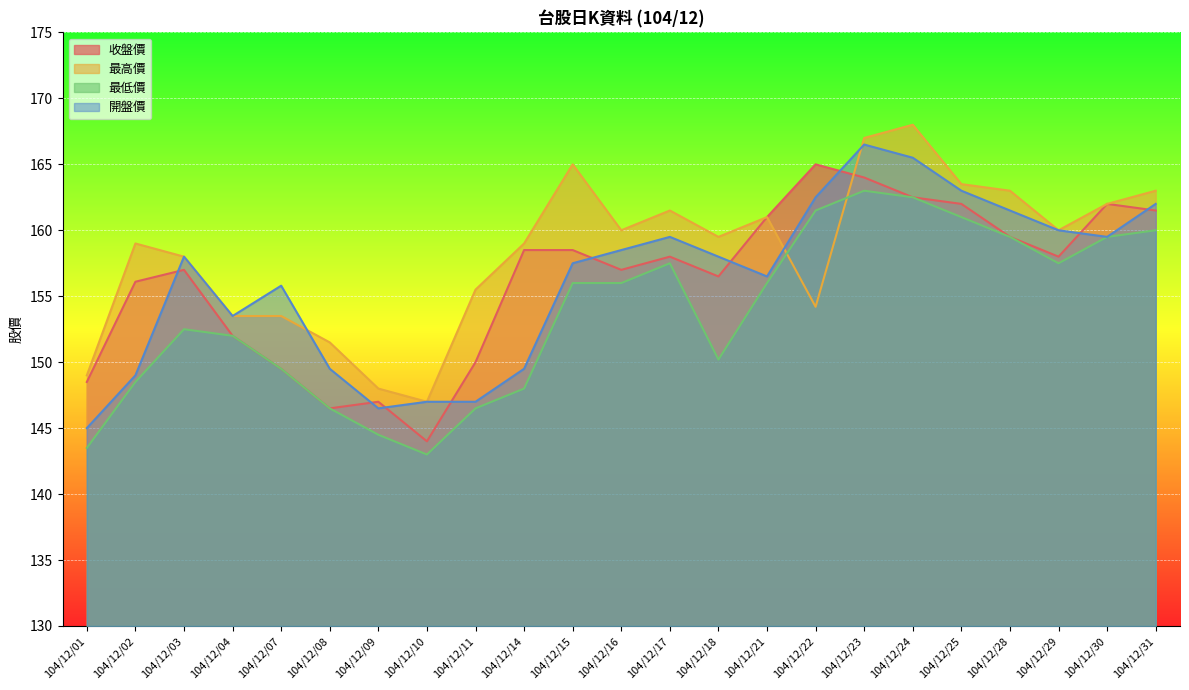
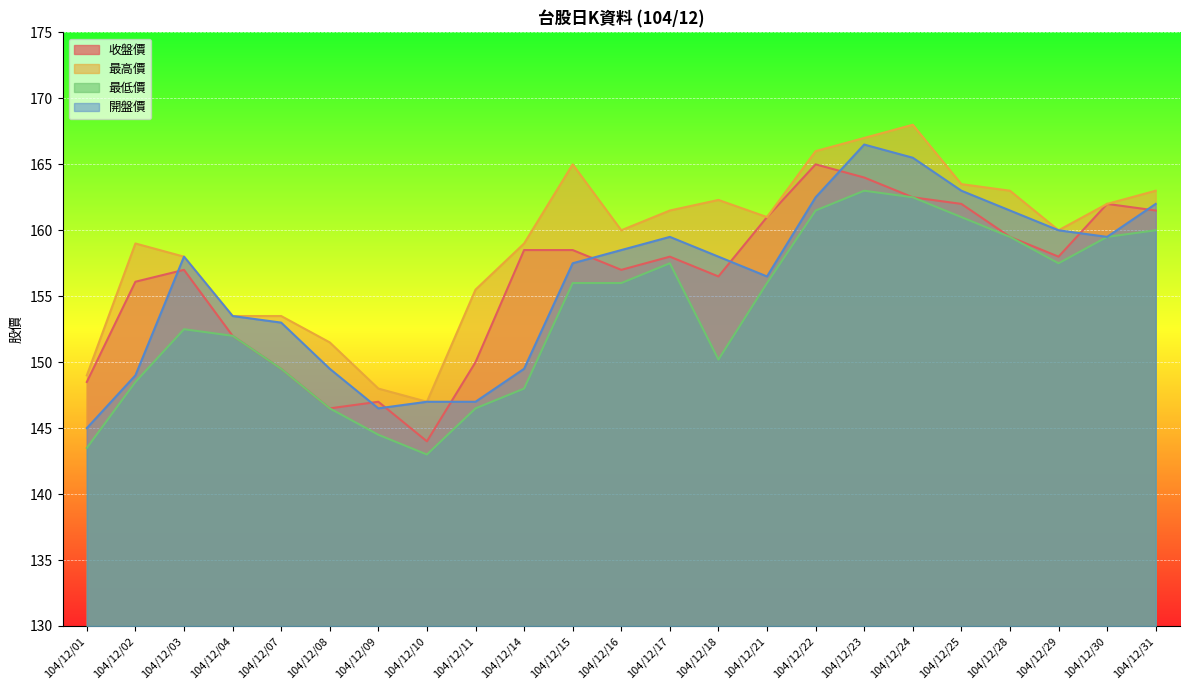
  {
    "收盤價": {
      "104/12/01": 148.5,
      "104/12/02": 156.1,
      "104/12/03": 157.0,
      "104/12/09": 147.0,
      "104/12/10": 144.0,
      "104/12/11": 150.0,
      "104/12/14": 158.5,
      "104/12/15": 158.5,
      "104/12/16": 157.0,
      "104/12/17": 158.0,
      "104/12/18": 156.5,
      "104/12/22": 165.0,
      "104/12/23": 164.0,
      "104/12/25": 162.0,
      "104/12/29": 158.0,
      "104/12/31": 161.5
    },
    "最高價": {
      "104/12/01": 149.0,
      "104/12/02": 159.0,
      "104/12/07": 153.5,
      "104/12/08": 151.5,
      "104/12/09": 148.0,
      "104/12/11": 155.5,
      "104/12/14": 159.0,
      "104/12/15": 165.0,
      "104/12/16": 160.0,
      "104/12/17": 161.5,
-     "104/12/18": 159.5,
-     "104/12/22": 154.2,
+     "104/12/18": 162.3,
+     "104/12/22": 166.0,
      "104/12/23": 167.0,
      "104/12/24": 168.0,
      "104/12/25": 163.5,
      "104/12/28": 163.0,
      "104/12/31": 163.0
    },
    "最低價": {
      "104/12/01": 143.5,
      "104/12/02": 148.5,
      "104/12/03": 152.5,
      "104/12/09": 144.5,
      "104/12/10": 143.0,
      "104/12/11": 146.5,
      "104/12/14": 148.0,
      "104/12/15": 156.0,
      "104/12/16": 156.0,
      "104/12/17": 157.5,
      "104/12/18": 150.2,
      "104/12/21": 156.0,
      "104/12/22": 161.5,
      "104/12/23": 163.0,
      "104/12/25": 161.0,
      "104/12/29": 157.5,
      "104/12/31": 160.0
    },
    "開盤價": {
      "104/12/01": 145.0,
      "104/12/02": 149.0,
-     "104/12/07": 155.8,
+     "104/12/07": 153.0,
      "104/12/08": 149.5,
      "104/12/09": 146.5,
      "104/12/11": 147.0,
      "104/12/14": 149.5,
      "104/12/15": 157.5,
      "104/12/16": 158.5,
      "104/12/17": 159.5,
      "104/12/18": 158.0,
      "104/12/21": 156.5,
      "104/12/22": 162.5,
      "104/12/23": 166.5,
      "104/12/24": 165.5,
      "104/12/25": 163.0,
      "104/12/28": 161.5,
      "104/12/31": 162.0
    }
  }
